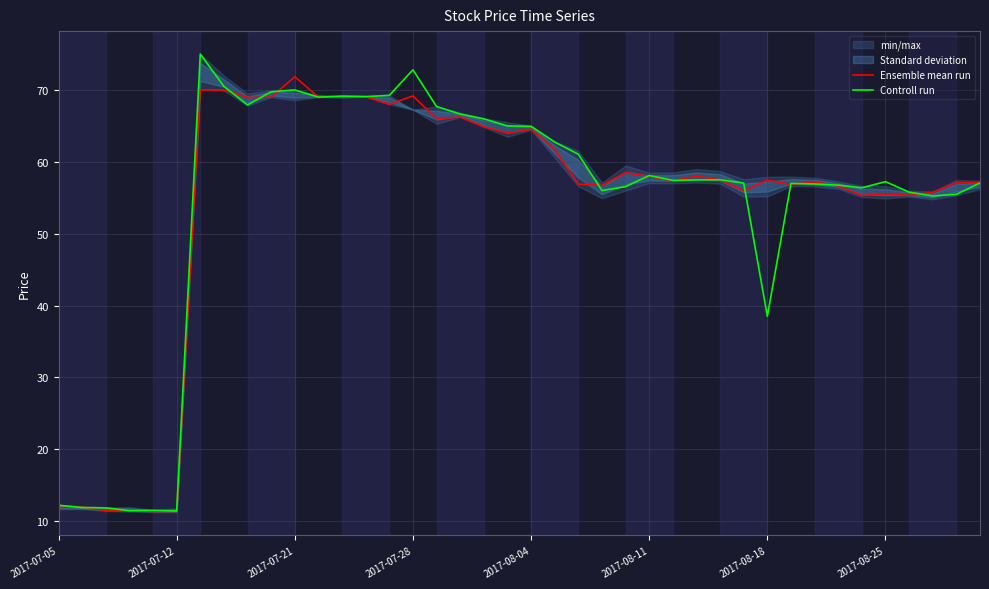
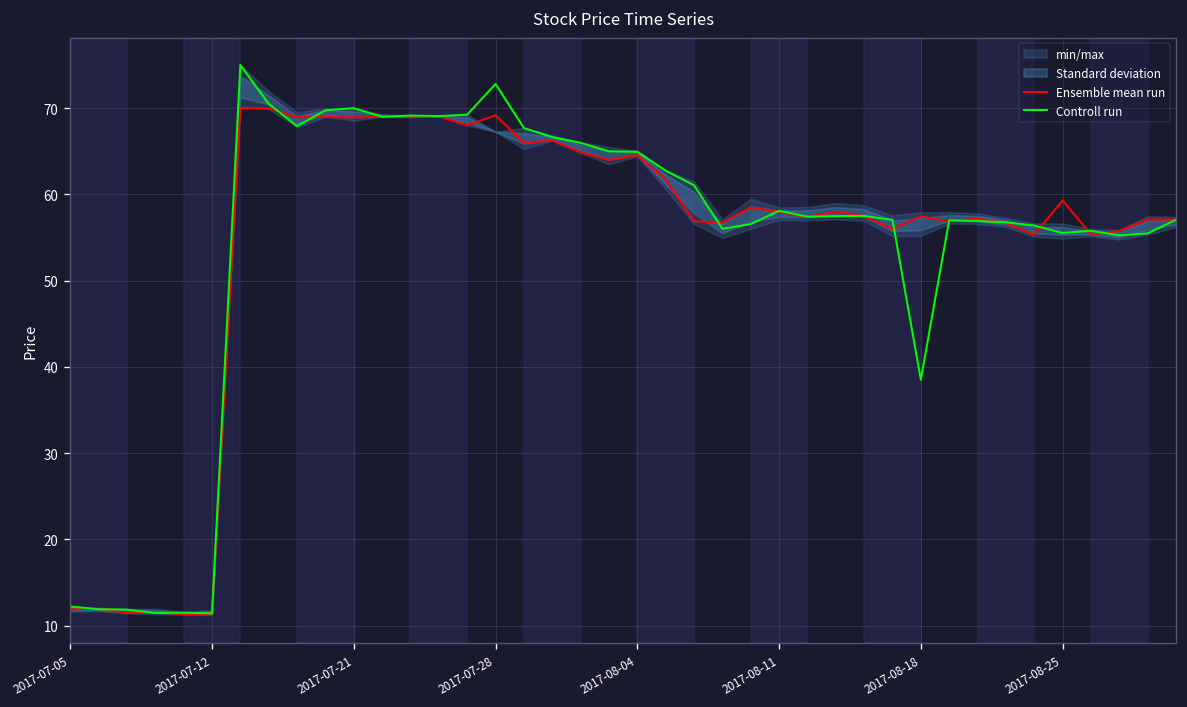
  {
    "Ensemble mean run": {
-     "2017-07-21": 72,
+     "2017-07-21": 69,
      "2017-07-28": 69,
-     "2017-08-25": 56
+     "2017-08-25": 59
    },
    "Controll run": {
      "2017-07-28": 73,
      "2017-08-18": 39,
-     "2017-08-25": 57
+     "2017-08-25": 56
    }
  }
